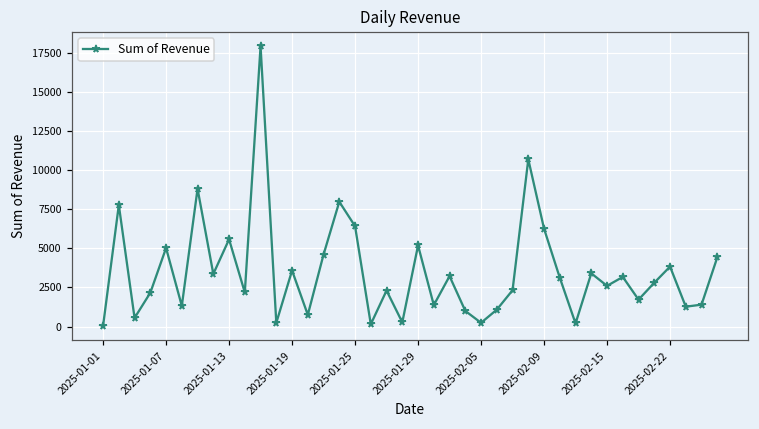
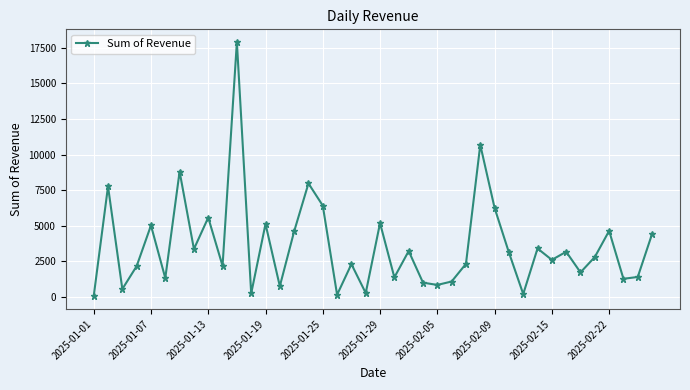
  {
    "2025-01-01": 0,
    "2025-01-07": 5000,
    "2025-01-13": 5600,
-   "2025-01-19": 3600,
+   "2025-01-19": 5100,
    "2025-01-25": 6400,
    "2025-01-29": 5200,
-   "2025-02-05": 200,
+   "2025-02-05": 800,
    "2025-02-09": 6300,
    "2025-02-15": 2600,
-   "2025-02-22": 3800
+   "2025-02-22": 4600
  }
